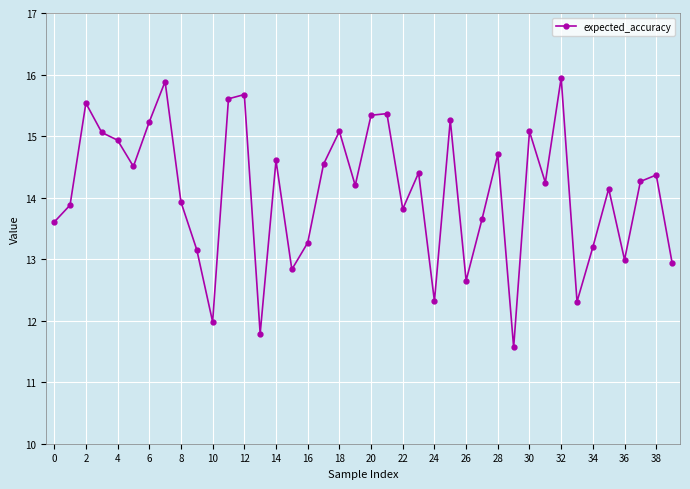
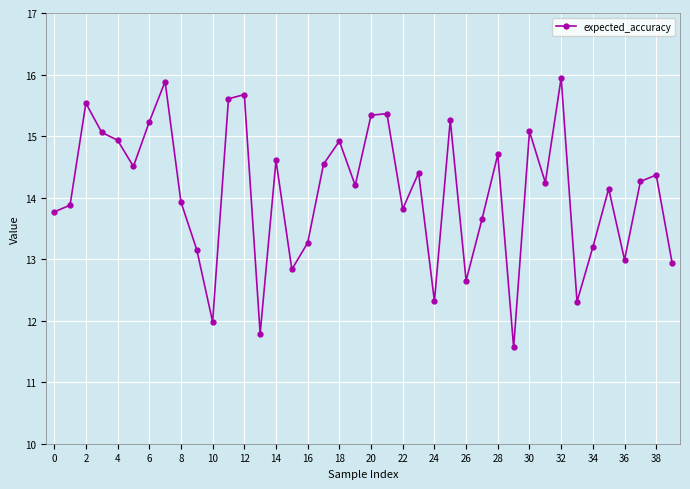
  {
-   "0": 13.6,
+   "0": 13.8,
    "2": 15.5,
    "4": 14.9,
    "6": 15.2,
    "8": 13.9,
    "10": 12.0,
    "12": 15.7,
    "14": 14.6,
    "16": 13.3,
-   "18": 15.1,
+   "18": 14.9,
    "20": 15.3,
    "22": 13.8,
    "24": 12.3,
    "26": 12.7,
    "28": 14.7,
    "30": 15.1,
    "32": 15.9,
    "34": 13.2,
    "36": 13.0,
    "38": 14.4
  }
